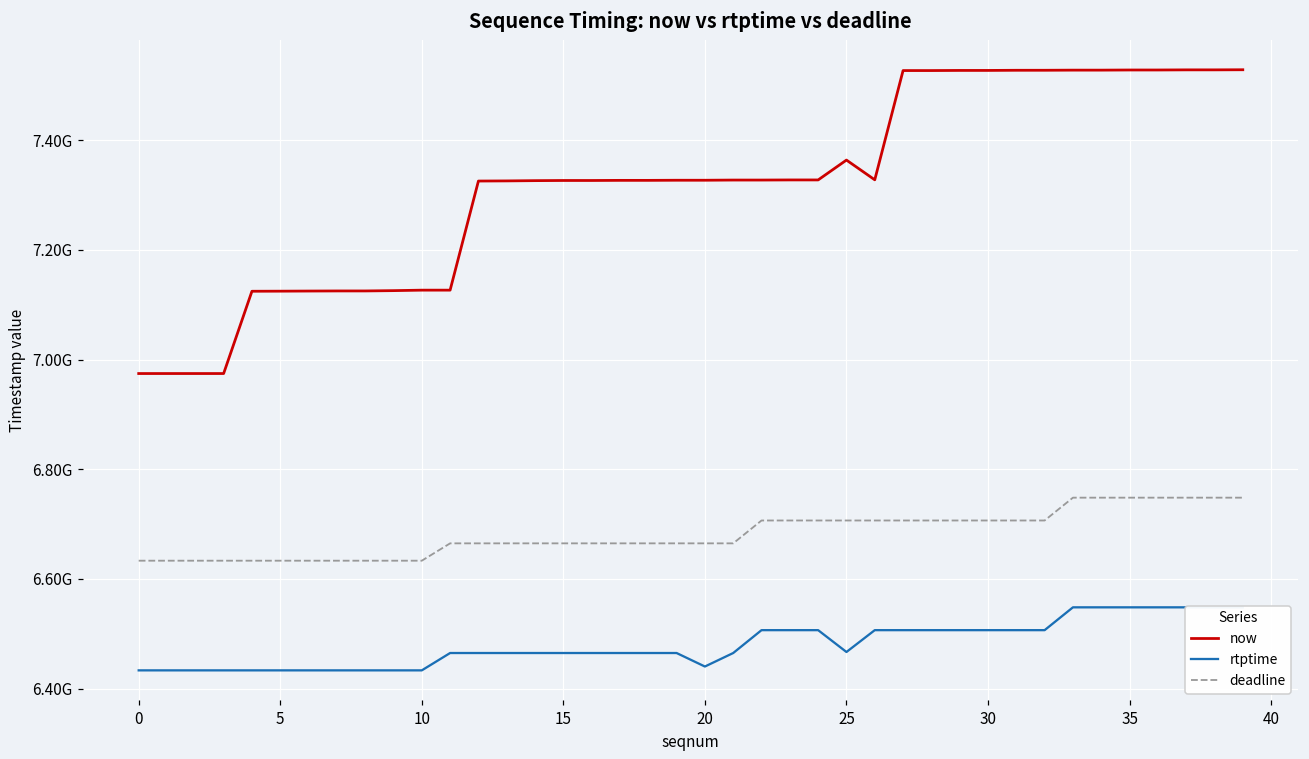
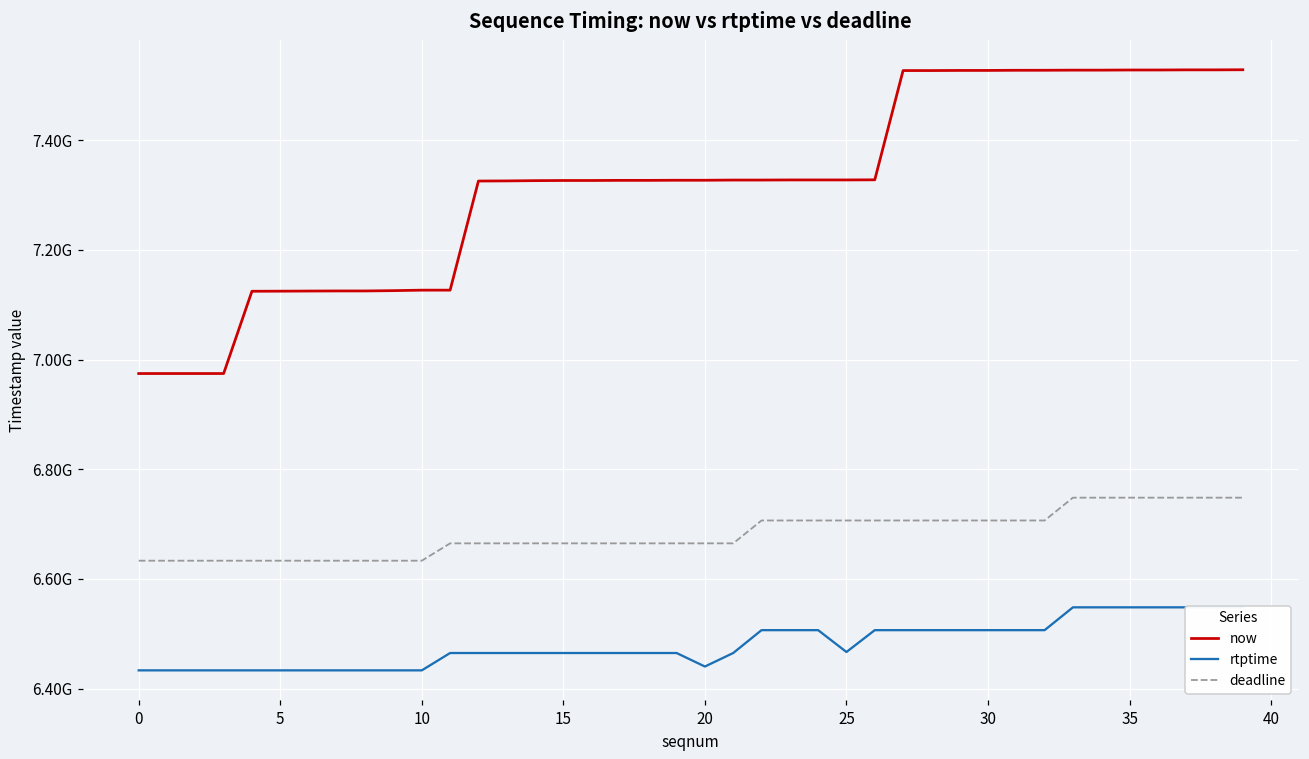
  {
    "now": {
      "0": 6970000000,
      "5": 7120000000,
      "10": 7130000000,
      "15": 7330000000,
      "20": 7330000000,
-     "25": 7360000000,
+     "25": 7330000000,
      "30": 7530000000,
      "35": 7530000000
    },
    "rtptime": {
      "0": 6430000000,
      "5": 6430000000,
      "10": 6430000000,
      "15": 6460000000,
      "20": 6440000000,
      "25": 6470000000,
      "30": 6510000000,
      "35": 6550000000
    },
    "deadline": {
      "0": 6630000000,
      "5": 6630000000,
      "10": 6630000000,
      "15": 6660000000,
      "20": 6660000000,
      "25": 6710000000,
      "30": 6710000000,
      "35": 6750000000
    }
  }
